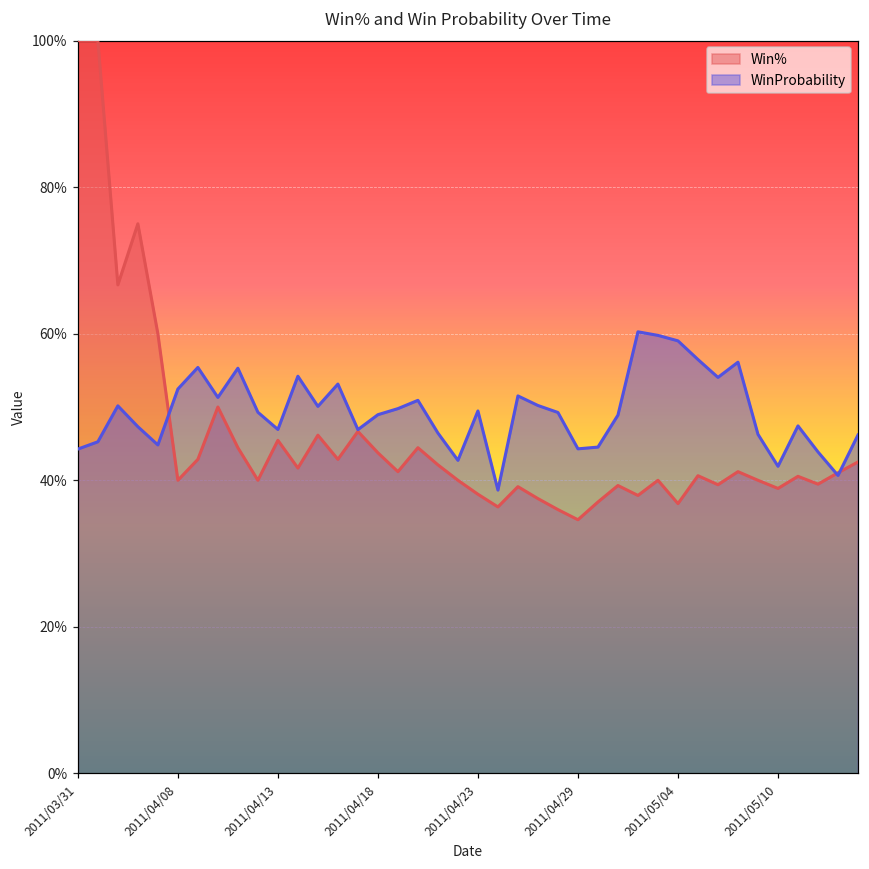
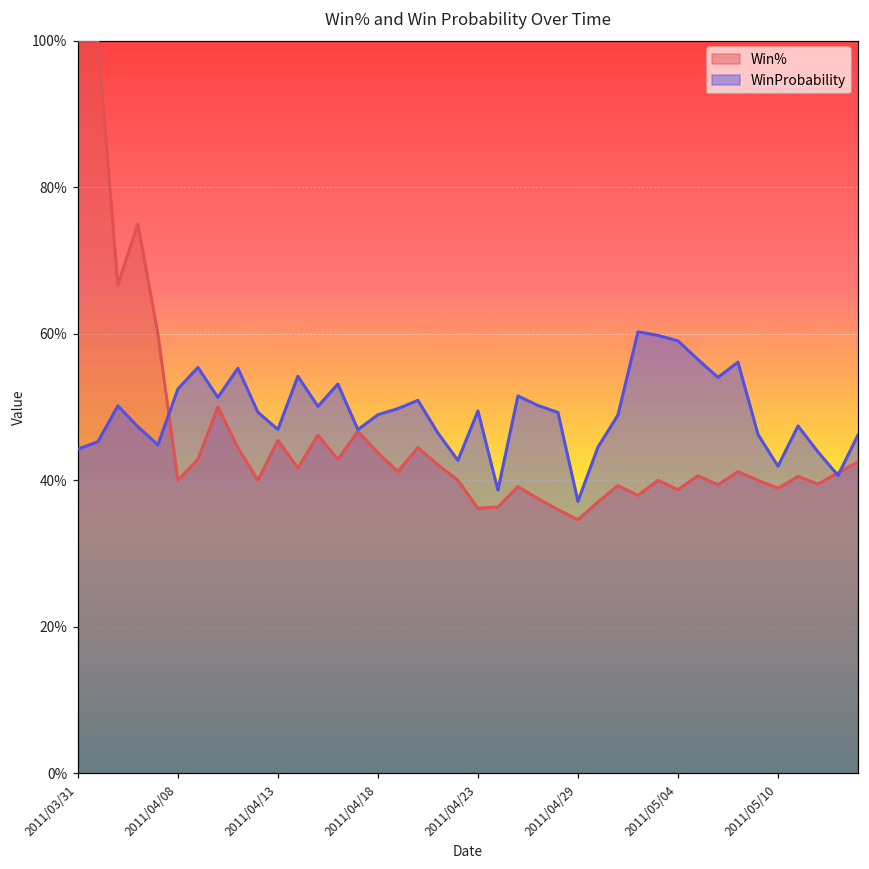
  {
    "Win%": {
      "2011/03/31": "100%",
      "2011/04/08": "40%",
      "2011/04/13": "45%",
      "2011/04/18": "44%",
-     "2011/04/23": "38%",
+     "2011/04/23": "36%",
      "2011/04/29": "35%",
-     "2011/05/04": "37%",
+     "2011/05/04": "39%",
      "2011/05/10": "39%"
    },
    "WinProbability": {
      "2011/03/31": "44%",
      "2011/04/08": "52%",
      "2011/04/13": "47%",
      "2011/04/18": "49%",
      "2011/04/23": "49%",
-     "2011/04/29": "44%",
+     "2011/04/29": "37%",
      "2011/05/04": "59%",
      "2011/05/10": "42%"
    }
  }
